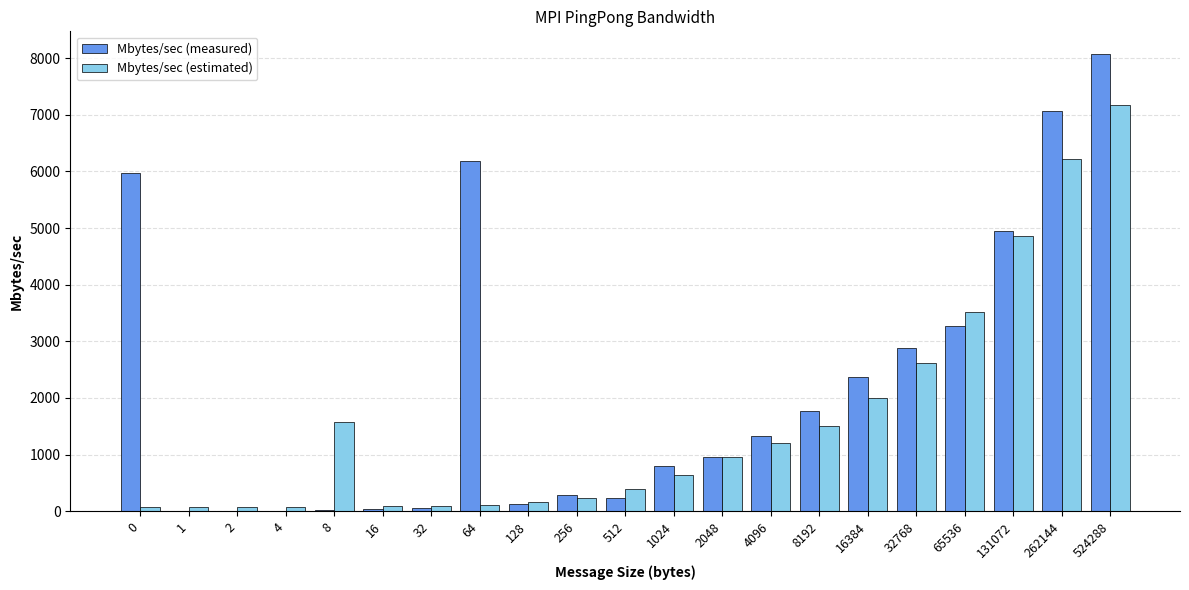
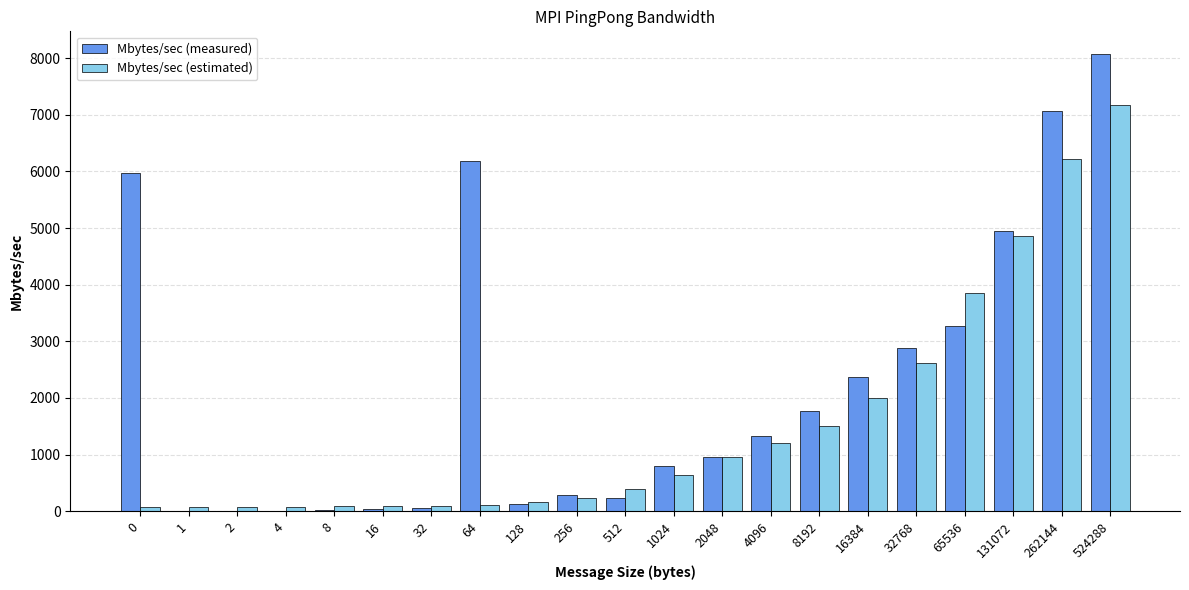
  {
    "Mbytes/sec (measured)": {
      "0": 6000,
      "32": 100,
      "64": 6200,
      "128": 100,
      "256": 300,
      "512": 200,
      "1024": 800,
      "2048": 1000,
      "4096": 1300,
      "8192": 1800,
      "16384": 2400,
      "32768": 2900,
      "65536": 3300,
      "131072": 4900,
      "262144": 7100,
      "524288": 8100
    },
    "Mbytes/sec (estimated)": {
      "0": 100,
      "1": 100,
      "2": 100,
      "4": 100,
-     "8": 1600,
+     "8": 100,
      "16": 100,
      "32": 100,
      "64": 100,
      "128": 200,
      "256": 200,
      "512": 400,
      "1024": 600,
      "2048": 1000,
      "4096": 1200,
      "8192": 1500,
      "16384": 2000,
      "32768": 2600,
-     "65536": 3500,
+     "65536": 3900,
      "131072": 4900,
      "262144": 6200,
      "524288": 7200
    }
  }
